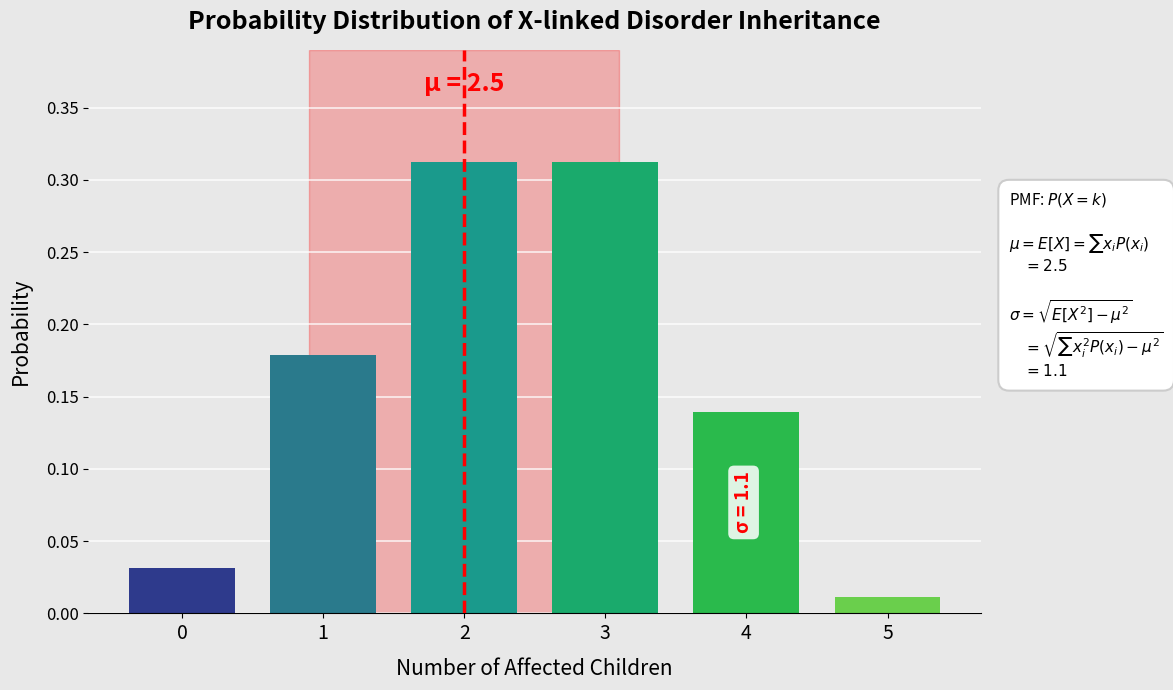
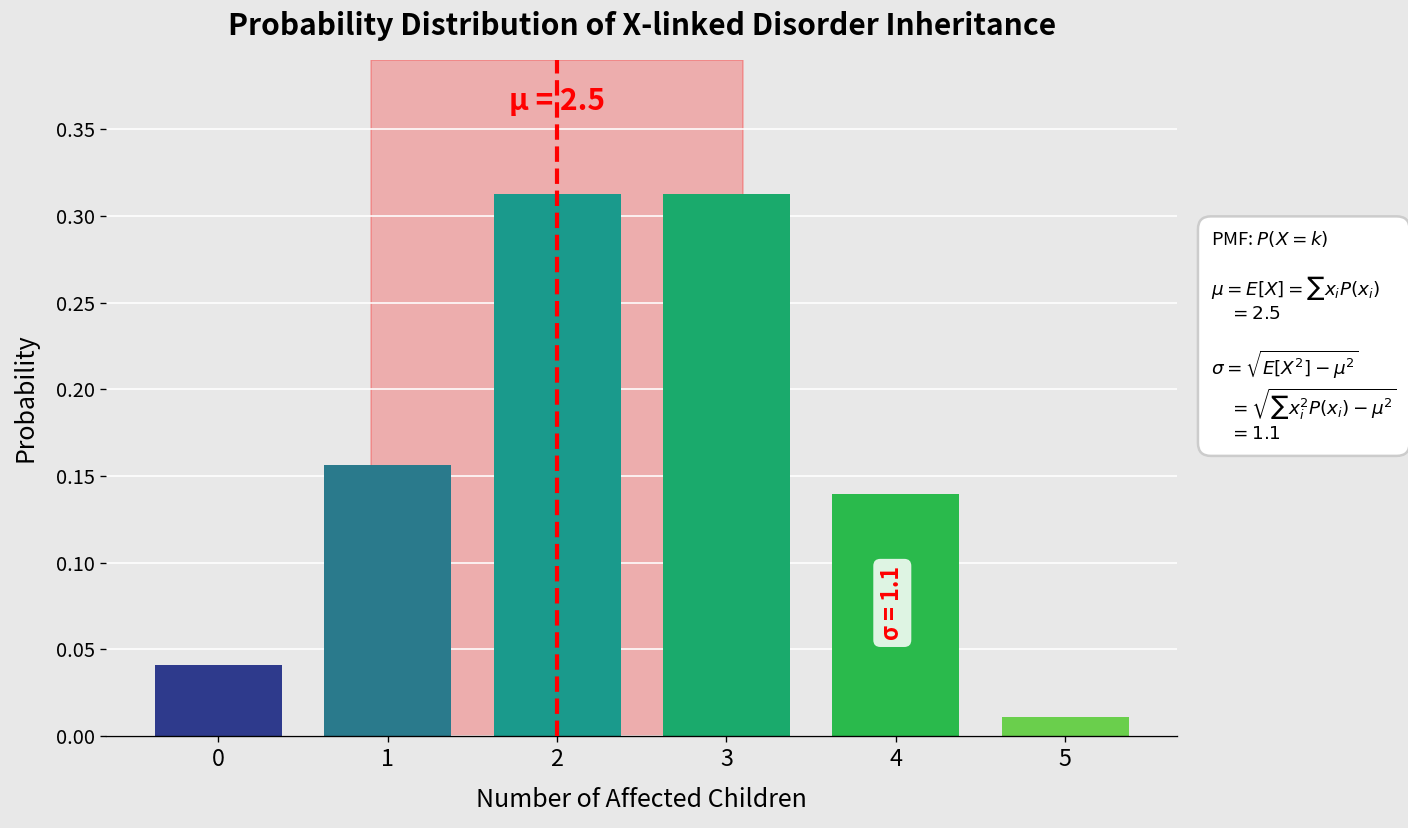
  {
-   "0": 0.031,
-   "1": 0.179,
+   "0": 0.041,
+   "1": 0.156,
    "2": 0.313,
    "3": 0.313,
    "5": 0.011
  }
